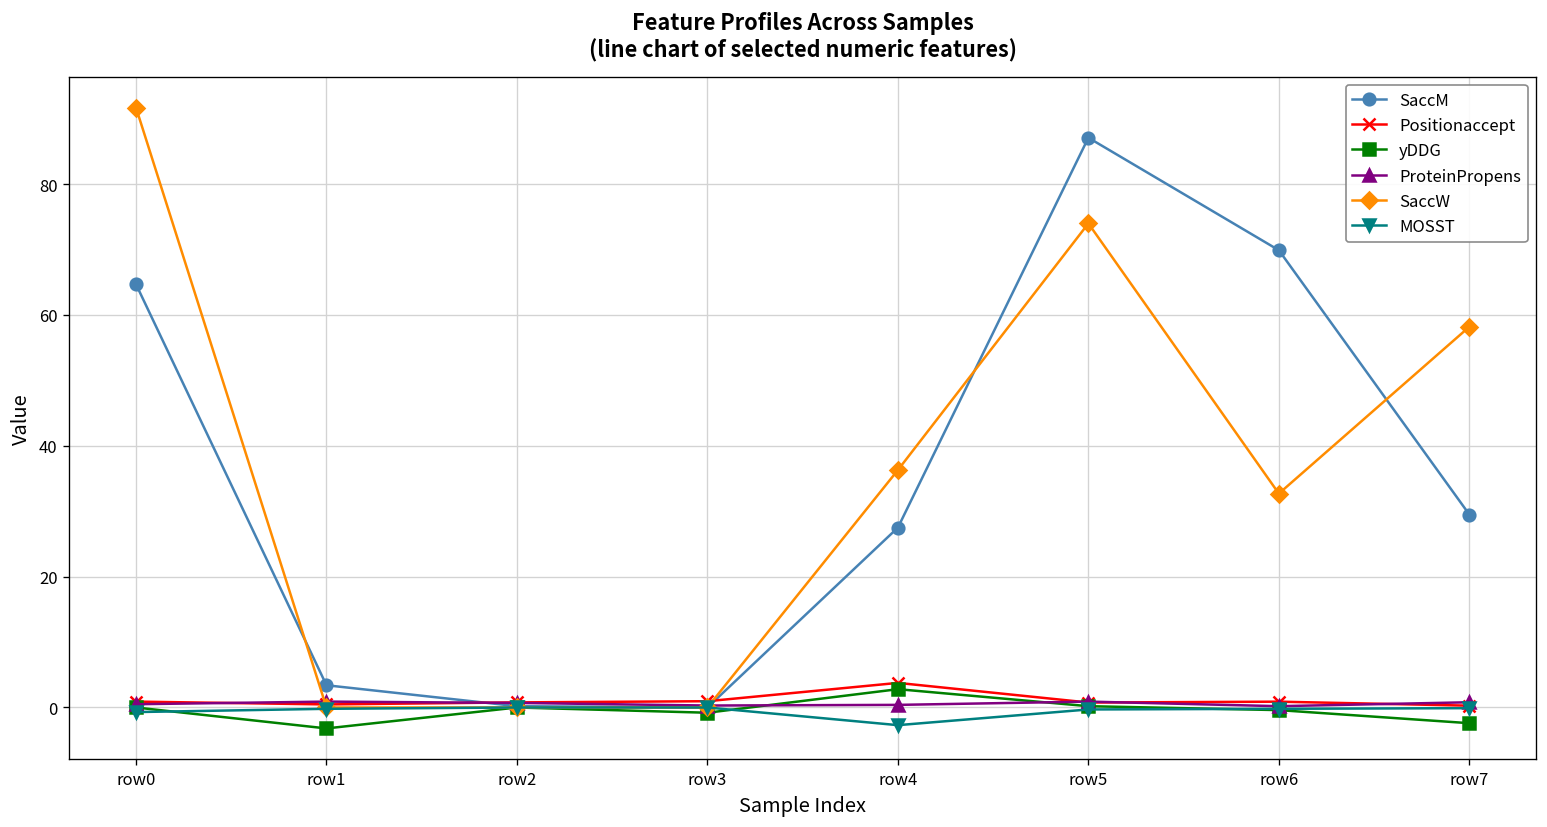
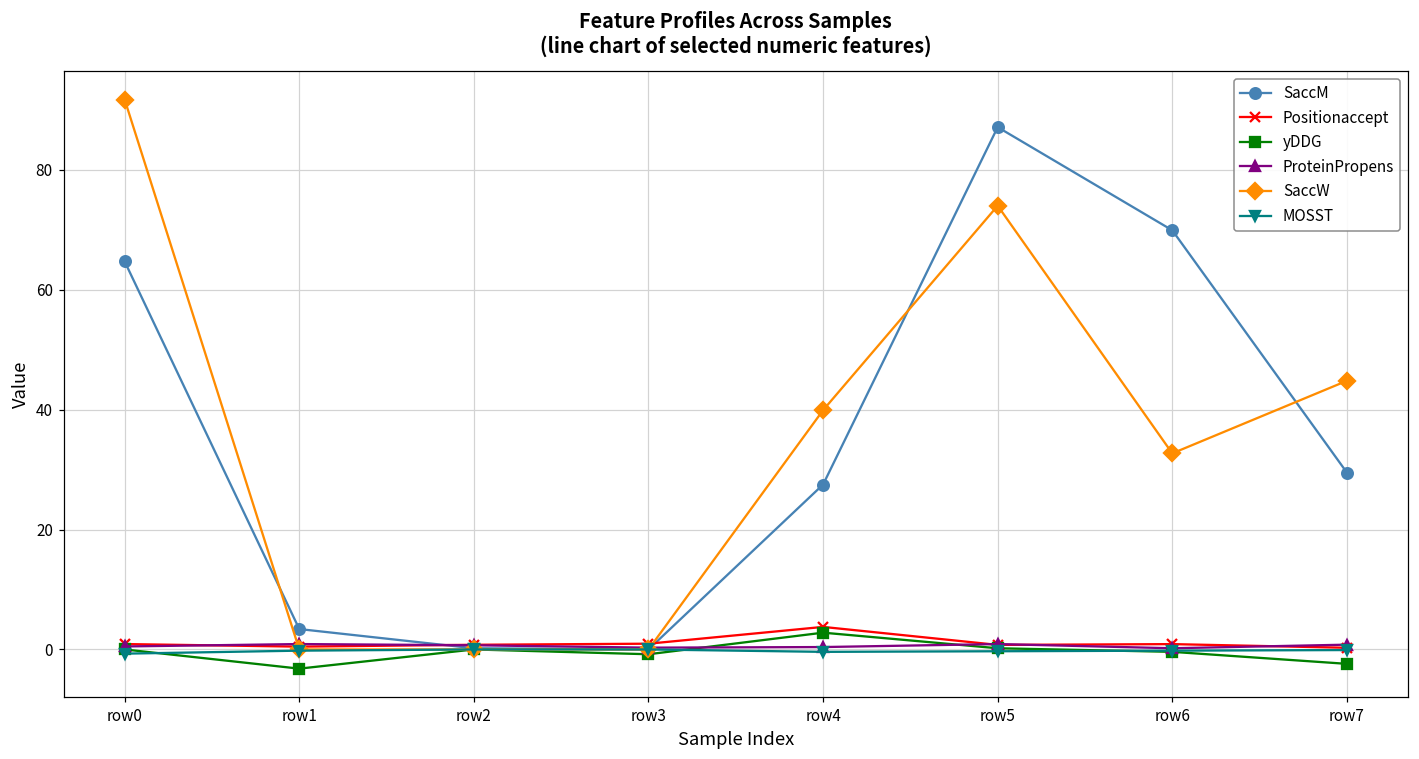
  {
    "SaccM": {
      "row0": 65,
      "row1": 3,
      "row4": 28,
      "row5": 87,
      "row6": 70,
      "row7": 30
    },
    "Positionaccept": {
      "row3": 1,
      "row4": 4,
      "row6": 1
    },
    "yDDG": {
      "row0": 0,
      "row1": -3,
      "row3": -1,
      "row4": 3,
      "row5": 0,
      "row7": -2
    },
    "ProteinPropens": {
      "row4": 0,
      "row7": 1
    },
    "SaccW": {
      "row0": 92,
-     "row4": 36,
+     "row4": 40,
      "row5": 74,
      "row6": 33,
-     "row7": 58
+     "row7": 45
    },
    "MOSST": {
      "row0": -1,
-     "row4": -3,
+     "row4": 0,
      "row5": 0
    }
  }
